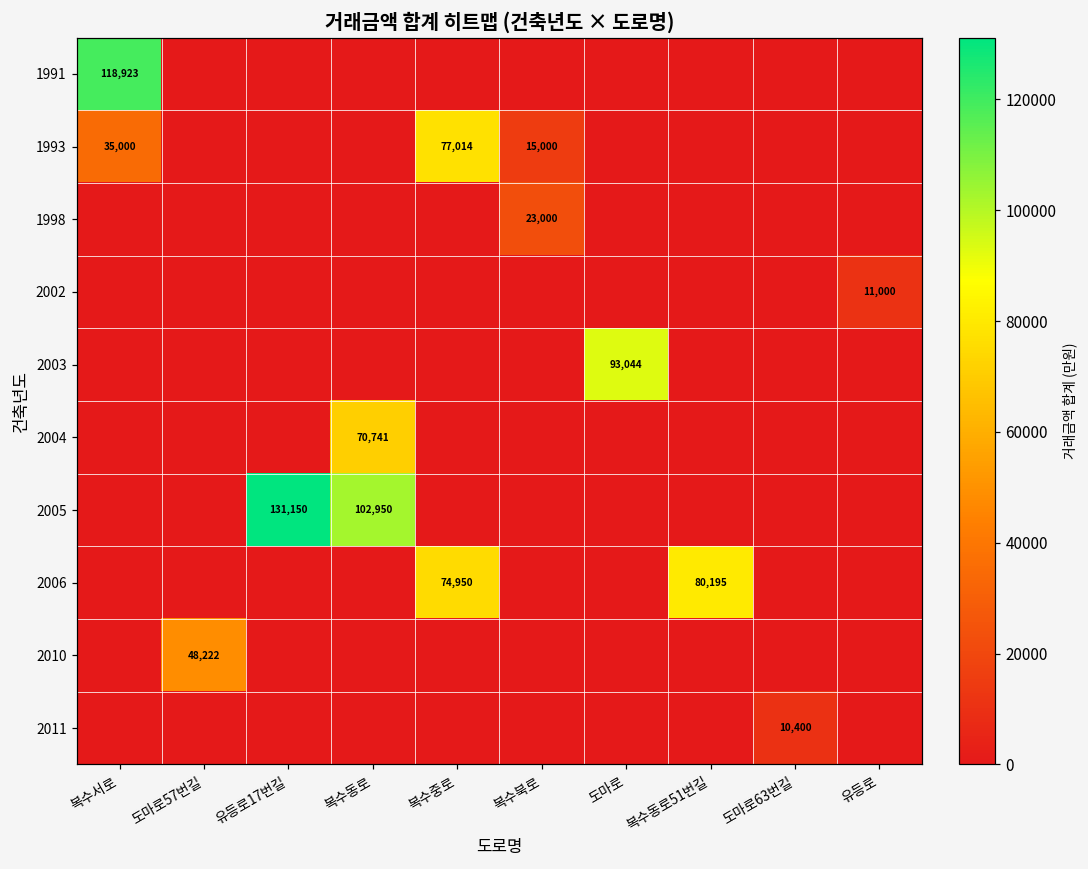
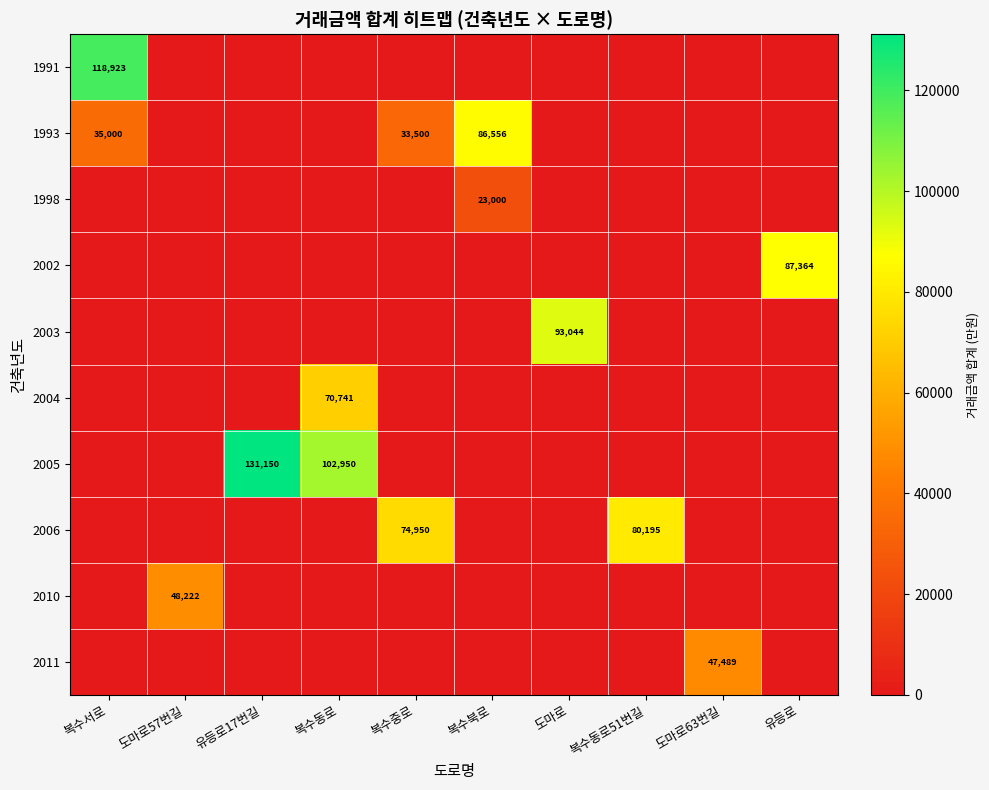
  {
    "1991": {
      "복수서로": "118,923"
    },
    "1993": {
      "복수서로": "35,000",
-     "복수중로": "77,014",
-     "복수북로": "15,000"
+     "복수중로": "33,500",
+     "복수북로": "86,556"
    },
    "1998": {
      "복수북로": "23,000"
    },
    "2002": {
-     "유등로": "11,000"
+     "유등로": "87,364"
    },
    "2003": {
      "도마로": "93,044"
    },
    "2004": {
      "복수동로": "70,741"
    },
    "2005": {
      "유등로17번길": "131,150",
      "복수동로": "102,950"
    },
    "2006": {
      "복수중로": "74,950",
      "복수동로51번길": "80,195"
    },
    "2010": {
      "도마로57번길": "48,222"
    },
    "2011": {
-     "도마로63번길": "10,400"
+     "도마로63번길": "47,489"
    }
  }
